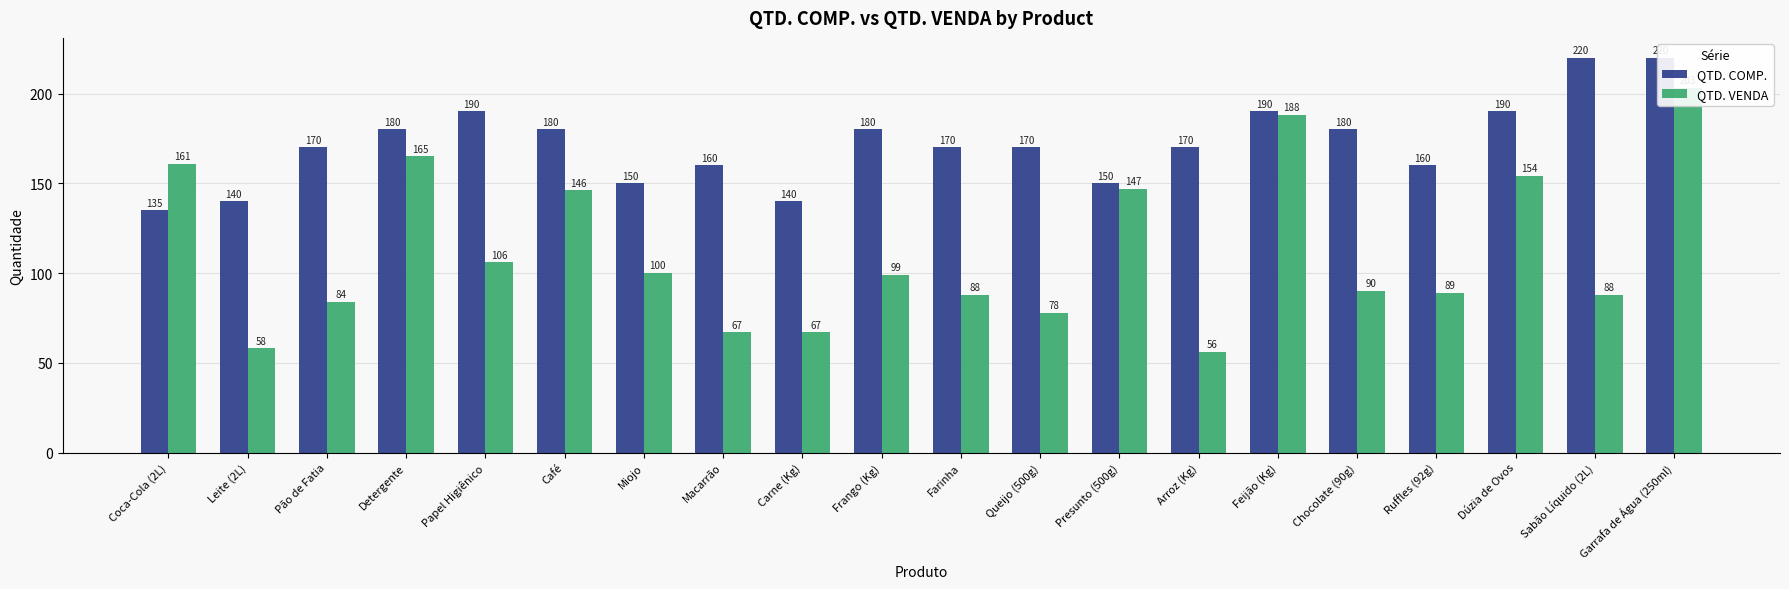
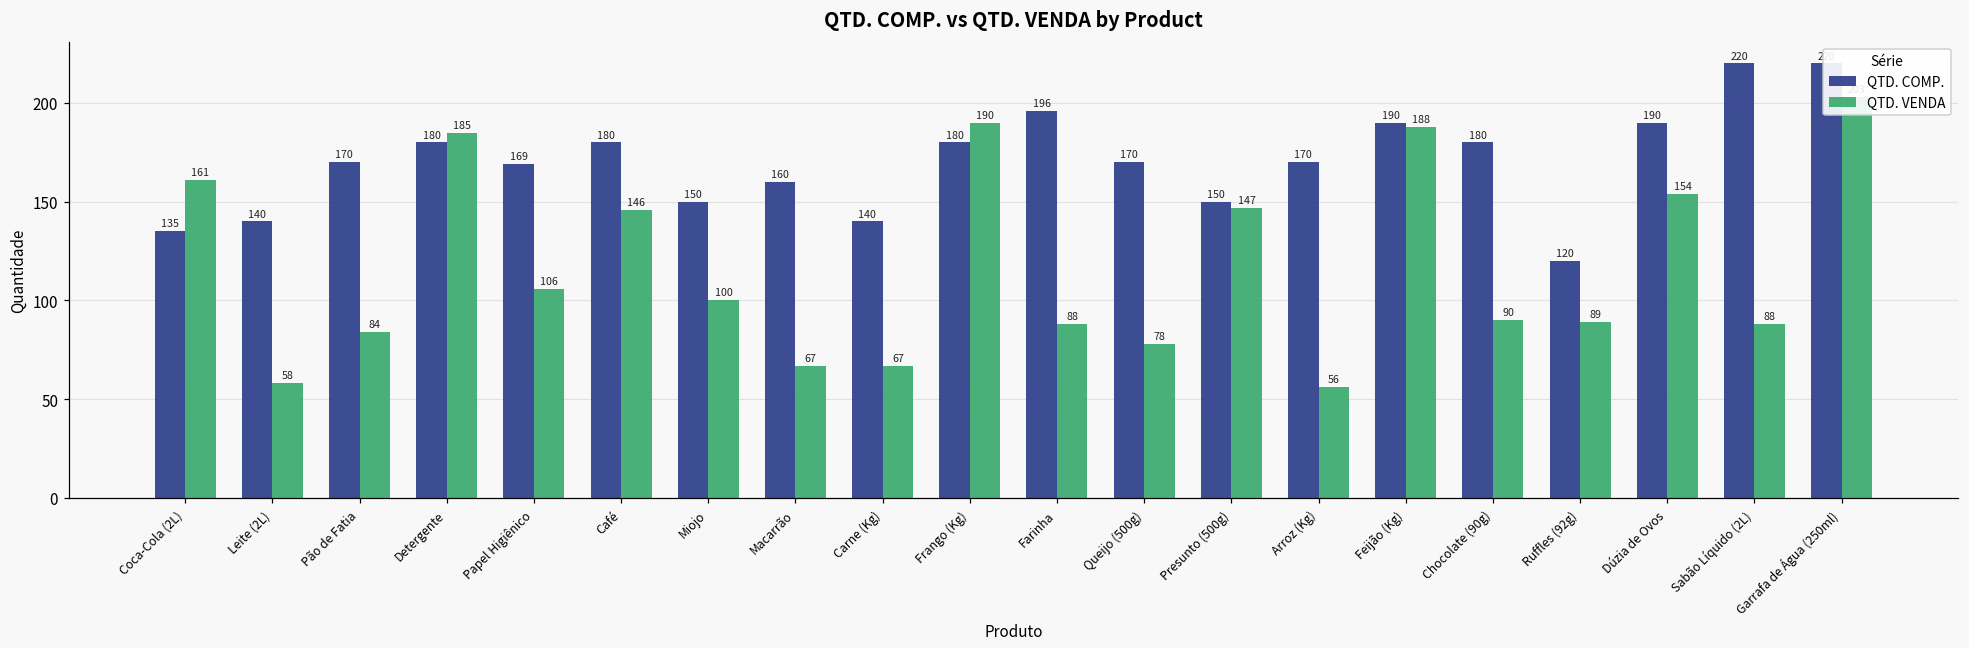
  {
    "QTD. COMP.": {
      "Coca-Cola (2L)": 135,
      "Leite (2L)": 140,
      "Pão de Fatia": 170,
      "Detergente": 180,
-     "Papel Higiênico": 190,
+     "Papel Higiênico": 169,
      "Café": 180,
      "Miojo": 150,
      "Macarrão": 160,
      "Carne (Kg)": 140,
      "Frango (Kg)": 180,
-     "Farinha": 170,
+     "Farinha": 196,
      "Queijo (500g)": 170,
      "Presunto (500g)": 150,
      "Arroz (Kg)": 170,
      "Feijão (Kg)": 190,
      "Chocolate (90g)": 180,
-     "Ruffles (92g)": 160,
+     "Ruffles (92g)": 120,
      "Dúzia de Ovos": 190,
      "Sabão Líquido (2L)": 220
    },
    "QTD. VENDA": {
      "Coca-Cola (2L)": 161,
      "Leite (2L)": 58,
      "Pão de Fatia": 84,
-     "Detergente": 165,
+     "Detergente": 185,
      "Papel Higiênico": 106,
      "Café": 146,
      "Miojo": 100,
      "Macarrão": 67,
      "Carne (Kg)": 67,
-     "Frango (Kg)": 99,
+     "Frango (Kg)": 190,
      "Farinha": 88,
      "Queijo (500g)": 78,
      "Presunto (500g)": 147,
      "Arroz (Kg)": 56,
      "Feijão (Kg)": 188,
      "Chocolate (90g)": 90,
      "Ruffles (92g)": 89,
      "Dúzia de Ovos": 154,
      "Sabão Líquido (2L)": 88
    }
  }
